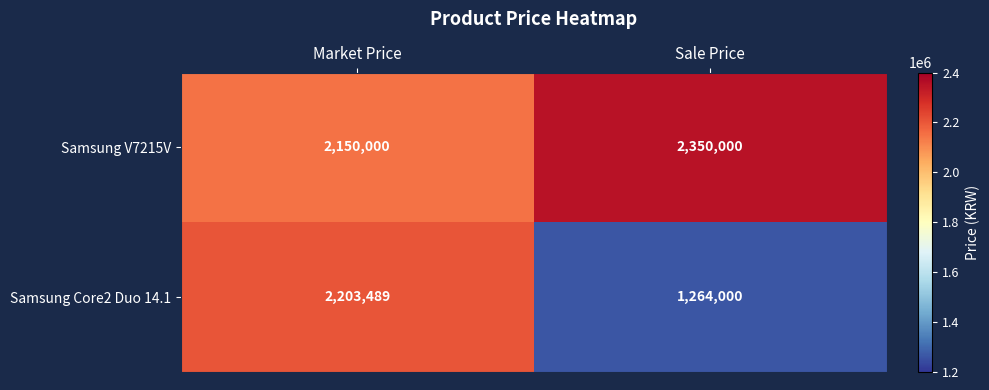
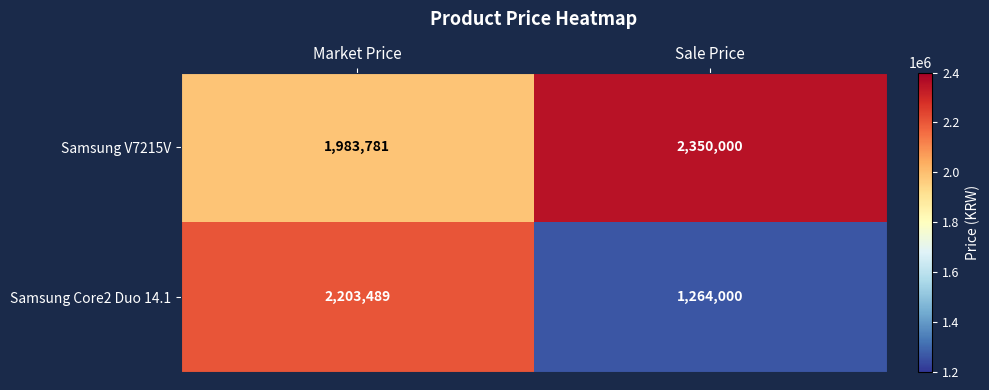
  {
    "Samsung V7215V": {
-     "Market Price": "2,150,000",
+     "Market Price": "1,983,781",
      "Sale Price": "2,350,000"
    },
    "Samsung Core2 Duo 14.1": {
      "Market Price": "2,203,489",
      "Sale Price": "1,264,000"
    }
  }
